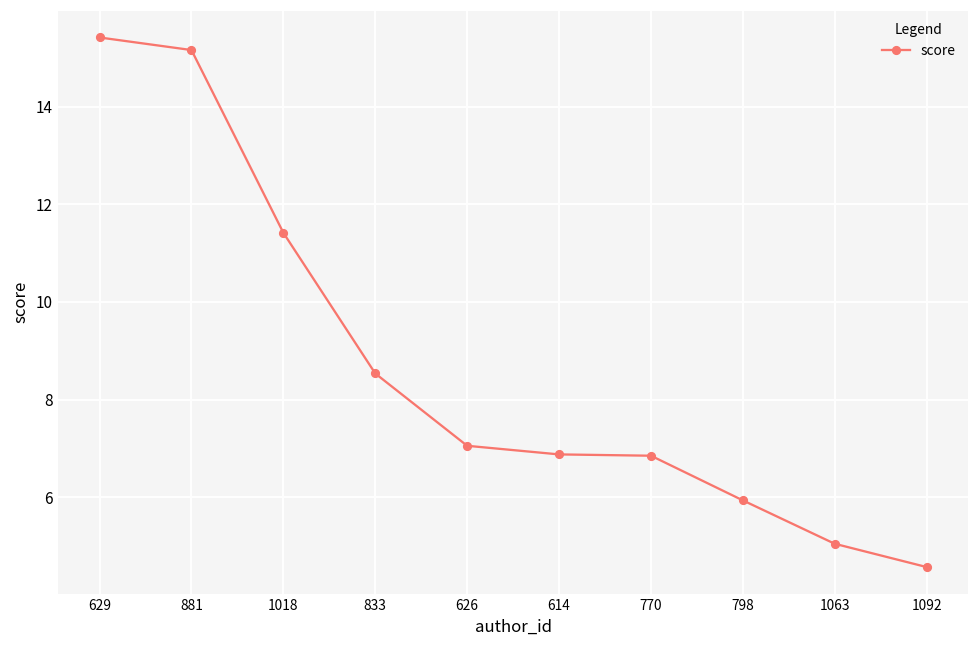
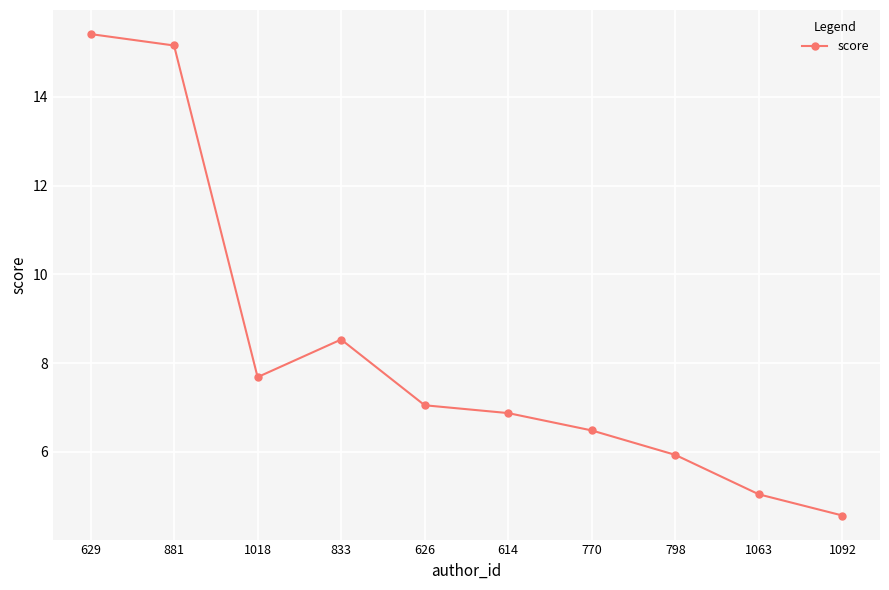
  {
    "629": 15.4,
    "881": 15.2,
-   "1018": 11.4,
+   "1018": 7.7,
    "833": 8.5,
    "626": 7.1,
    "614": 6.9,
-   "770": 6.8,
+   "770": 6.5,
    "798": 5.9,
    "1063": 5.0,
    "1092": 4.6
  }
